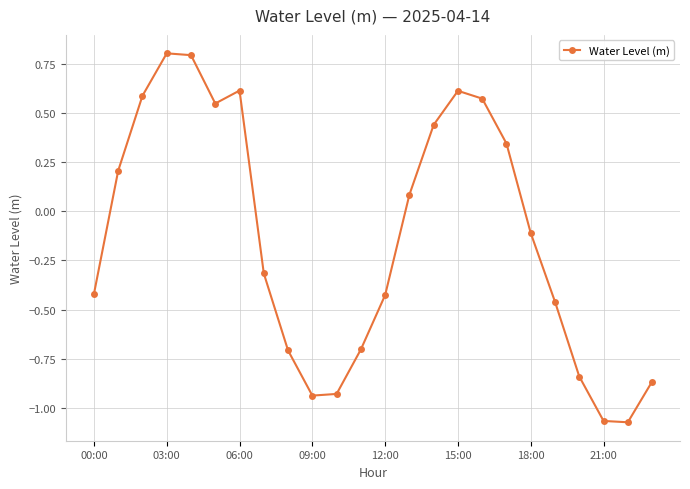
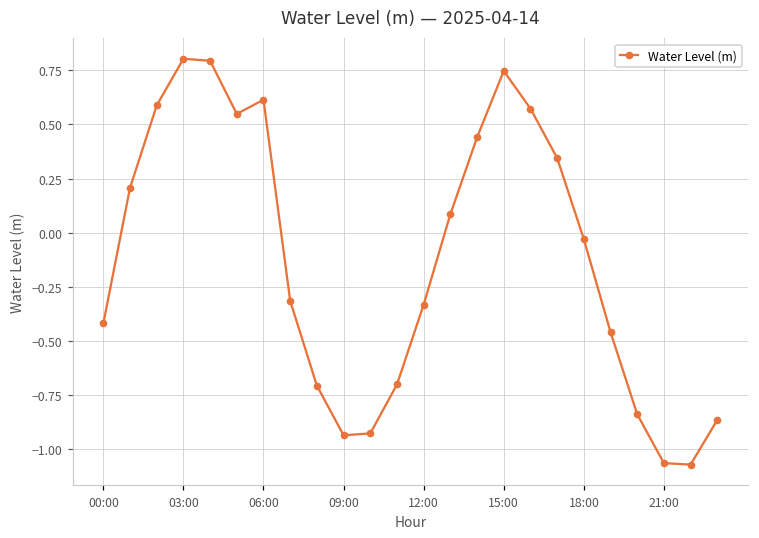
  {
    "00:00": -0.42,
    "03:00": 0.80,
    "06:00": 0.61,
    "09:00": -0.94,
-   "12:00": -0.43,
-   "15:00": 0.61,
-   "18:00": -0.11,
+   "12:00": -0.33,
+   "15:00": 0.75,
+   "18:00": -0.03,
    "21:00": -1.07
  }
